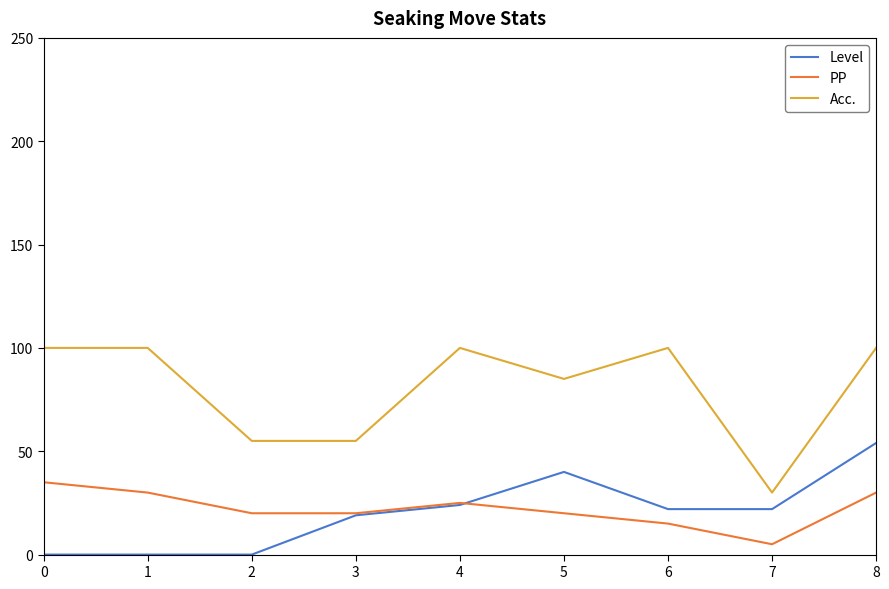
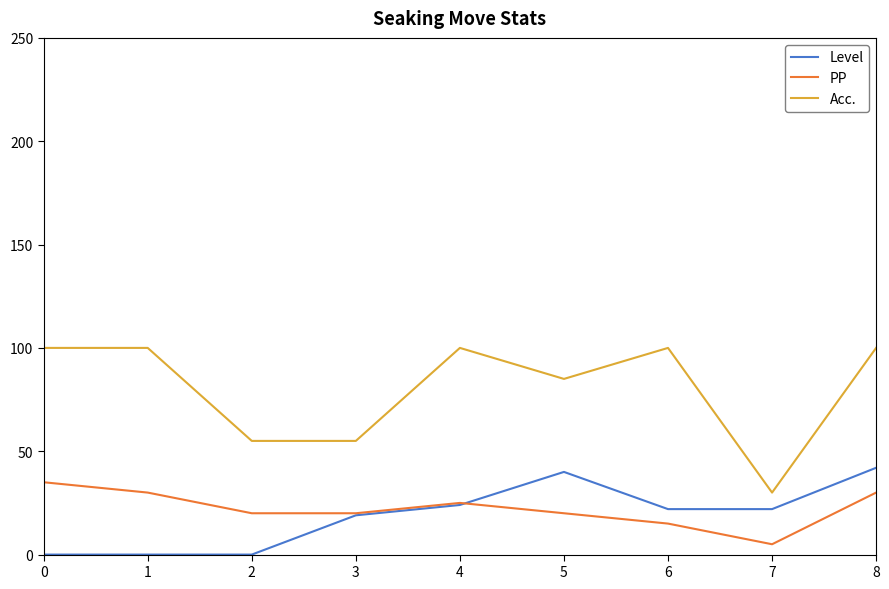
  {
    "Level": {
      "0": 0,
      "1": 0,
      "2": 0,
      "5": 40,
      "6": 22,
      "7": 22,
-     "8": 54
+     "8": 42
    }
  }
